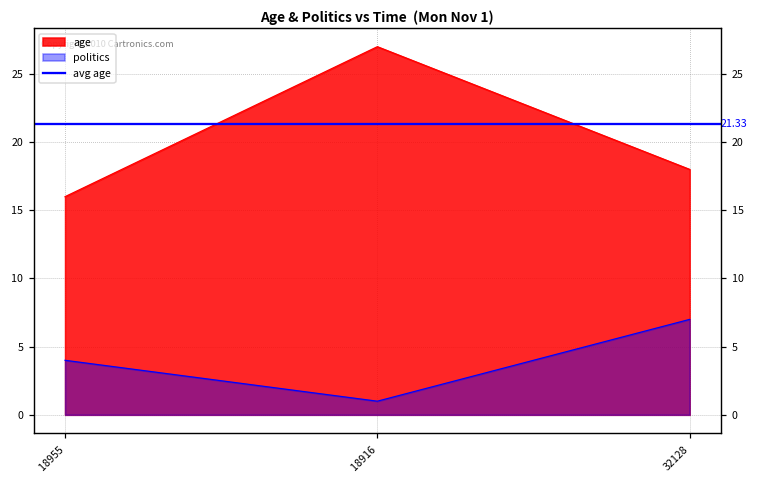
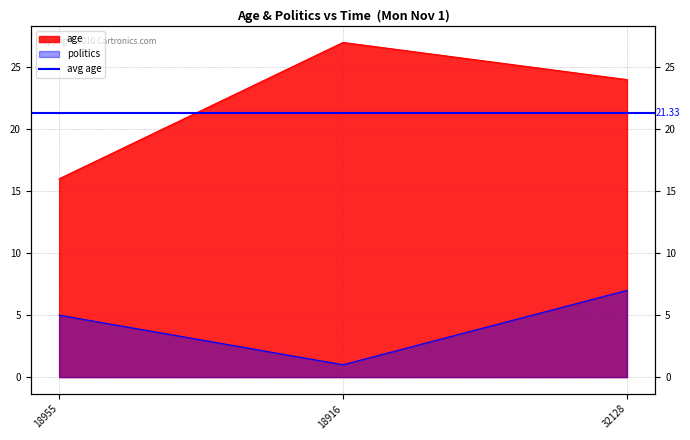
  {
    "age": {
      "18955": 16,
      "18916": 27,
-     "32128": 18
+     "32128": 24
    },
    "politics": {
-     "18955": 4,
+     "18955": 5,
      "18916": 1,
      "32128": 7
    }
  }
